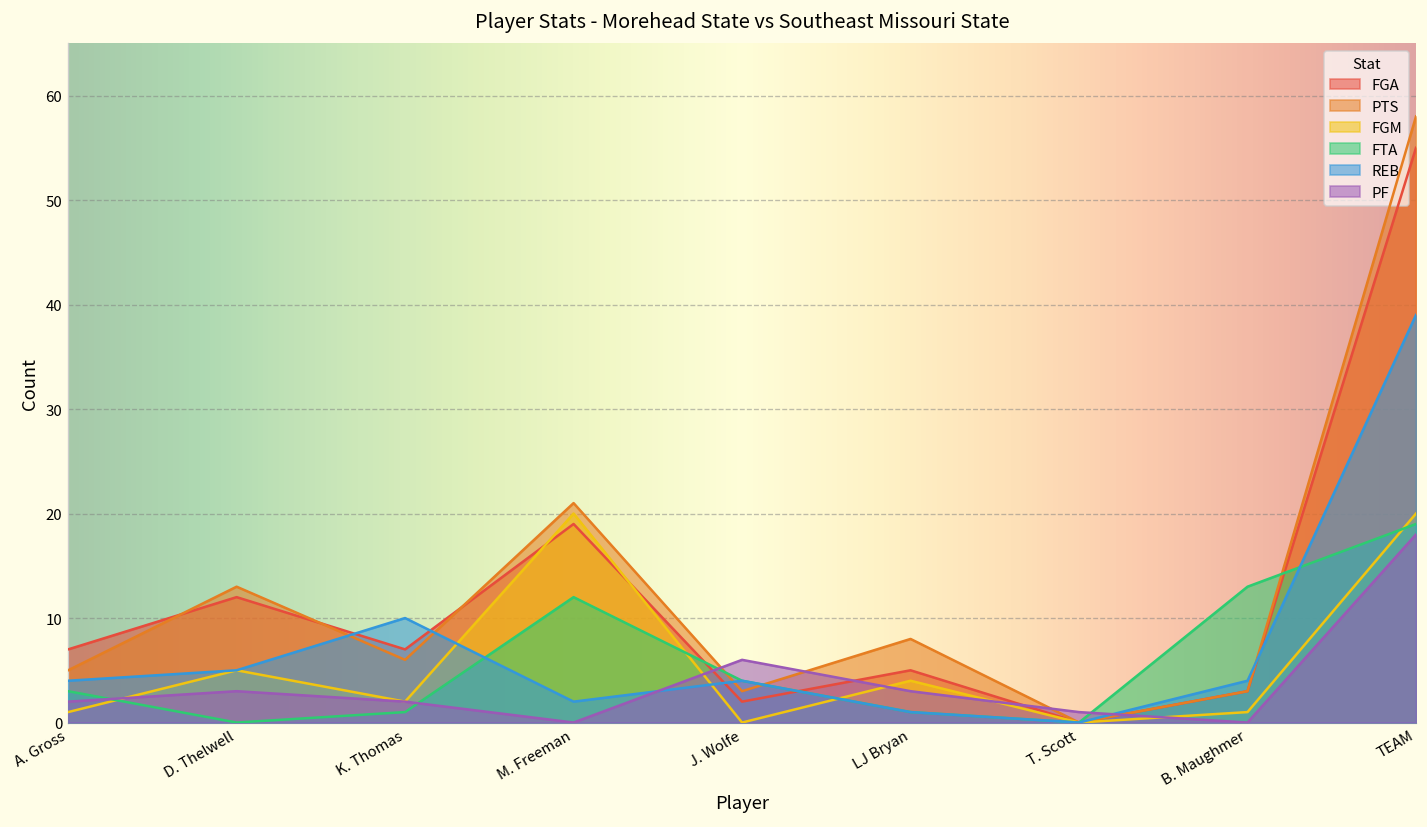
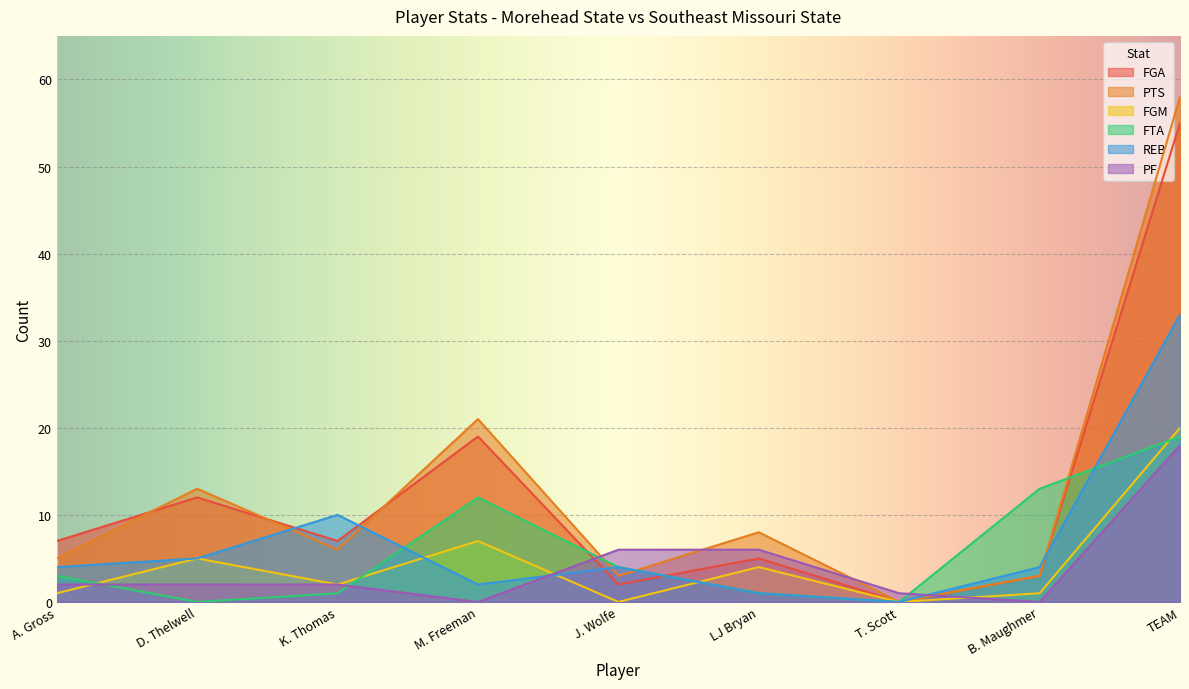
  {
    "FGM": {
      "A. Gross": 1,
-     "M. Freeman": 20,
+     "M. Freeman": 7,
      "J. Wolfe": 0,
      "LJ Bryan": 4,
      "B. Maughmer": 1,
      "TEAM": 20
    },
    "FTA": {
      "A. Gross": 3,
      "D. Thelwell": 0,
      "K. Thomas": 1,
      "M. Freeman": 12,
      "B. Maughmer": 13,
      "TEAM": 19
    },
    "REB": {
      "A. Gross": 4,
      "K. Thomas": 10,
      "M. Freeman": 2,
      "B. Maughmer": 4,
-     "TEAM": 39
+     "TEAM": 33
    },
    "PF": {
      "A. Gross": 2,
-     "D. Thelwell": 3,
+     "D. Thelwell": 2,
      "M. Freeman": 0,
      "J. Wolfe": 6,
-     "LJ Bryan": 3,
+     "LJ Bryan": 6,
      "T. Scott": 1,
      "B. Maughmer": 0,
      "TEAM": 18
    }
  }
